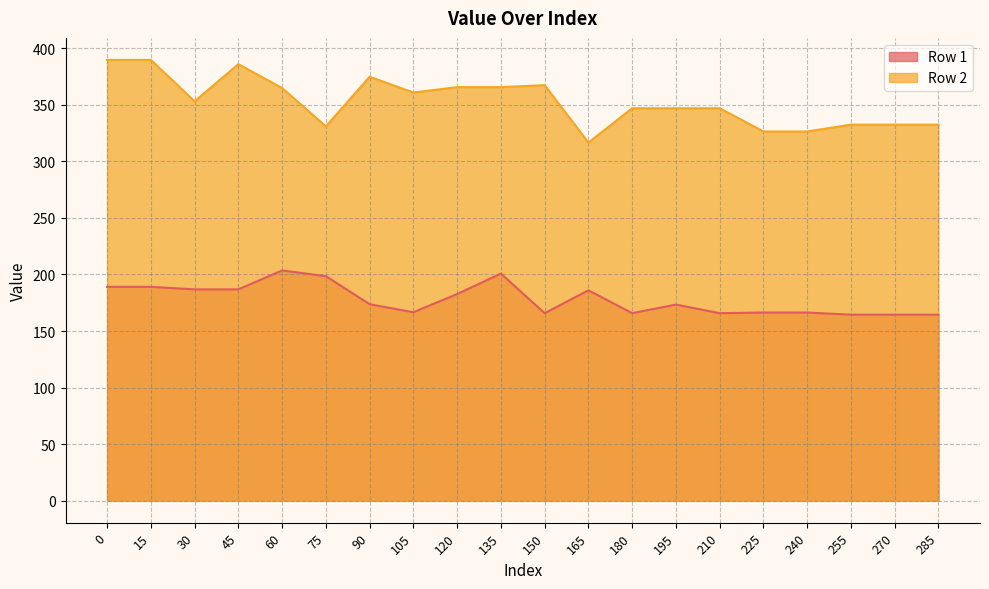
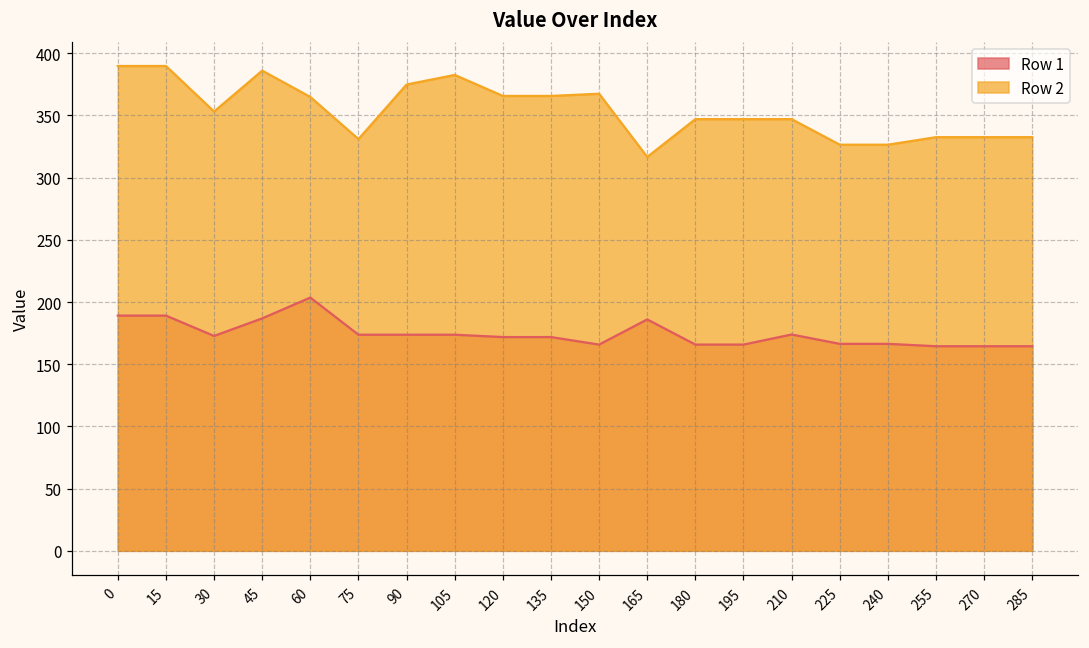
  {
    "Row 1": {
      "0": 189,
      "15": 189,
-     "30": 187,
+     "30": 173,
      "45": 187,
      "60": 204,
-     "75": 199,
+     "75": 174,
      "90": 174,
-     "105": 167,
-     "120": 183,
-     "135": 201,
+     "105": 174,
+     "120": 172,
+     "135": 172,
      "150": 166,
      "165": 186,
      "180": 166,
-     "195": 173,
-     "210": 166,
+     "195": 166,
+     "210": 174,
      "225": 166,
      "240": 166,
      "255": 164,
      "270": 164,
      "285": 164
    },
    "Row 2": {
      "0": 390,
      "15": 390,
      "30": 353,
      "45": 386,
      "60": 365,
      "75": 331,
      "90": 375,
-     "105": 361,
+     "105": 383,
      "120": 366,
      "135": 366,
      "150": 367,
      "165": 317,
      "180": 347,
      "195": 347,
      "210": 347,
      "225": 326,
      "240": 326,
      "255": 333,
      "270": 333,
      "285": 333
    }
  }
